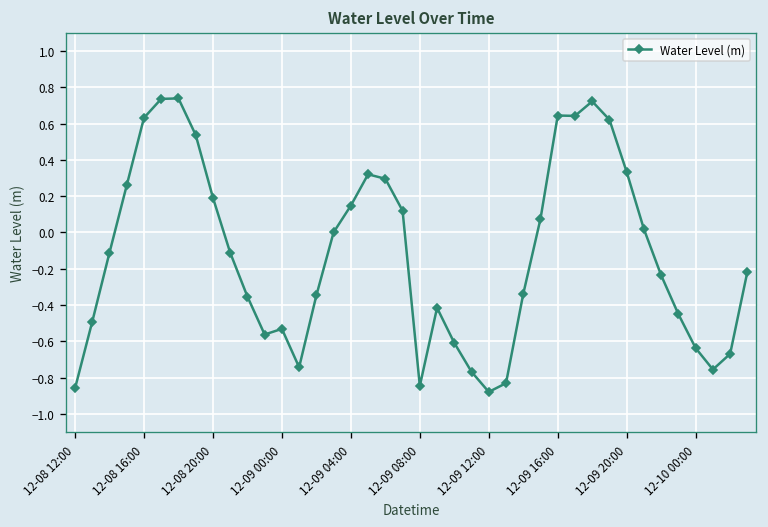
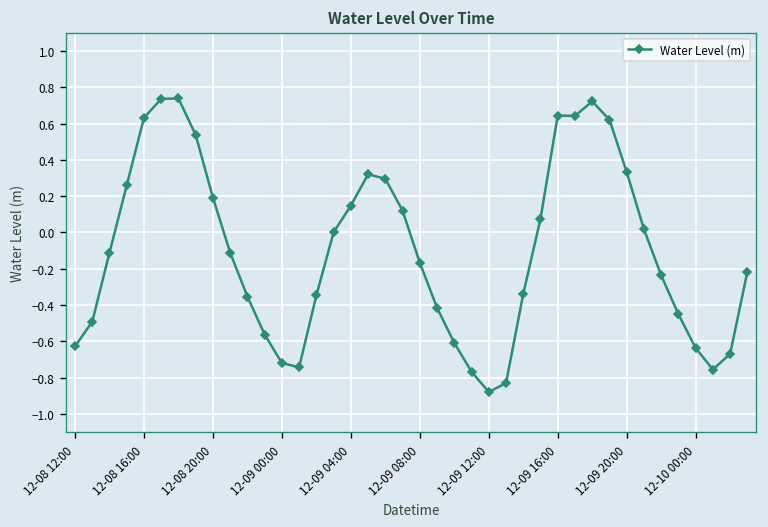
  {
-   "12-08 12:00": -0.86,
+   "12-08 12:00": -0.63,
    "12-08 16:00": 0.63,
    "12-08 20:00": 0.19,
-   "12-09 00:00": -0.53,
+   "12-09 00:00": -0.72,
    "12-09 04:00": 0.15,
-   "12-09 08:00": -0.85,
+   "12-09 08:00": -0.17,
    "12-09 12:00": -0.88,
    "12-09 16:00": 0.64,
    "12-09 20:00": 0.33,
    "12-10 00:00": -0.64
  }
